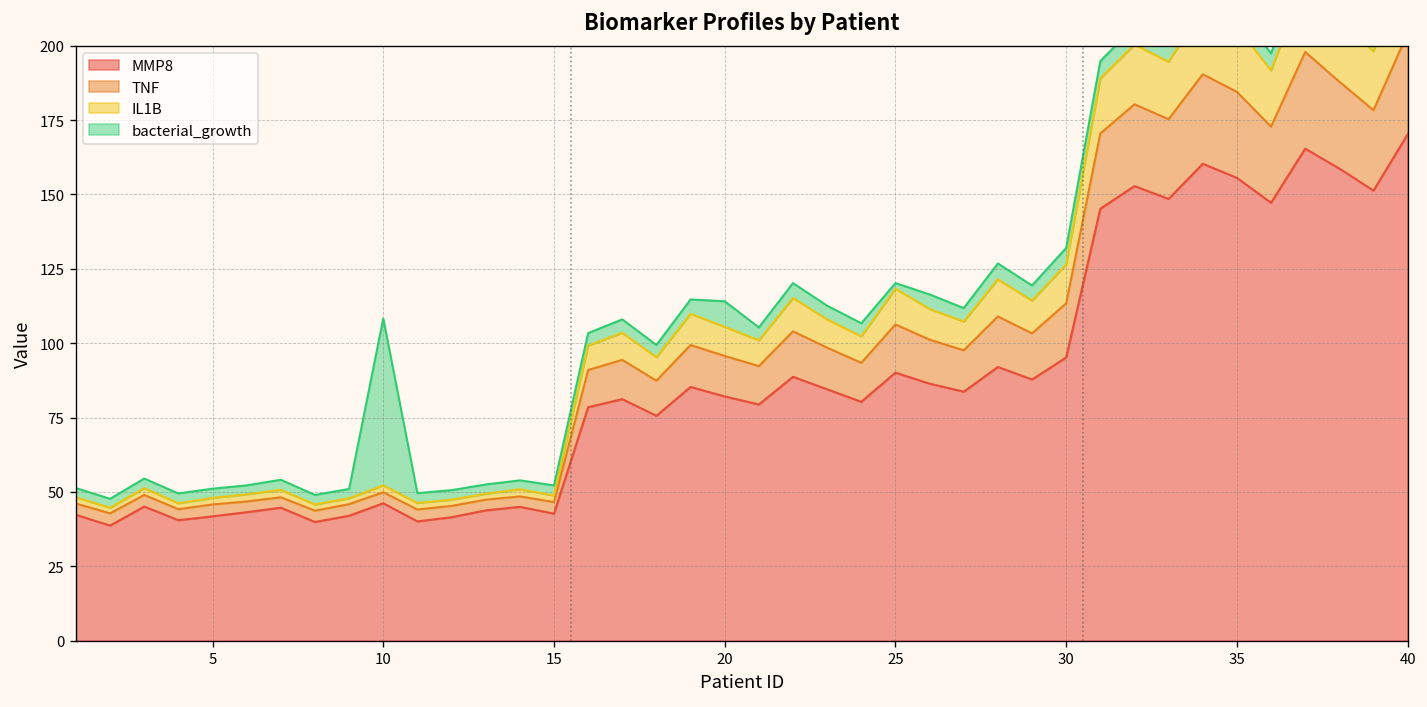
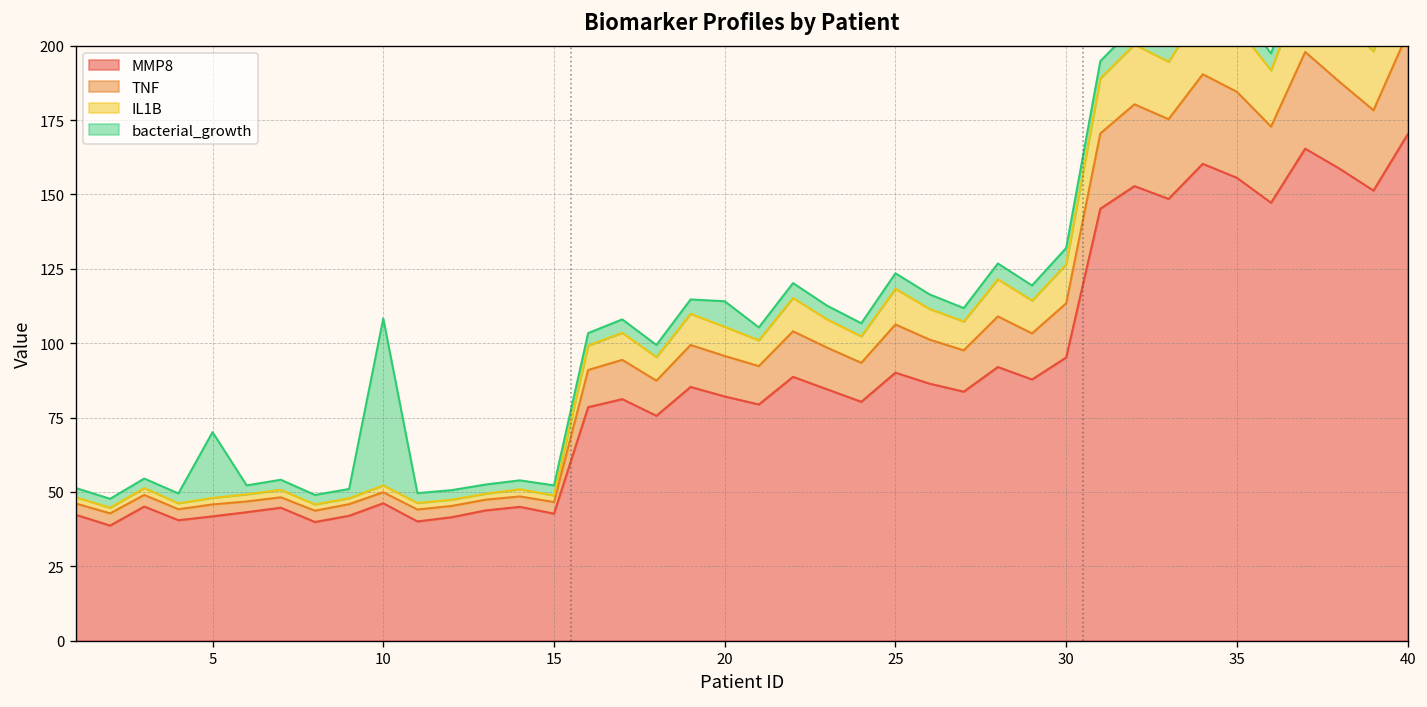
  {
    "bacterial_growth": {
-     "5": 3,
+     "5": 22,
      "10": 56,
      "15": 3,
      "20": 9,
-     "25": 2,
+     "25": 5,
      "30": 6
    }
  }
